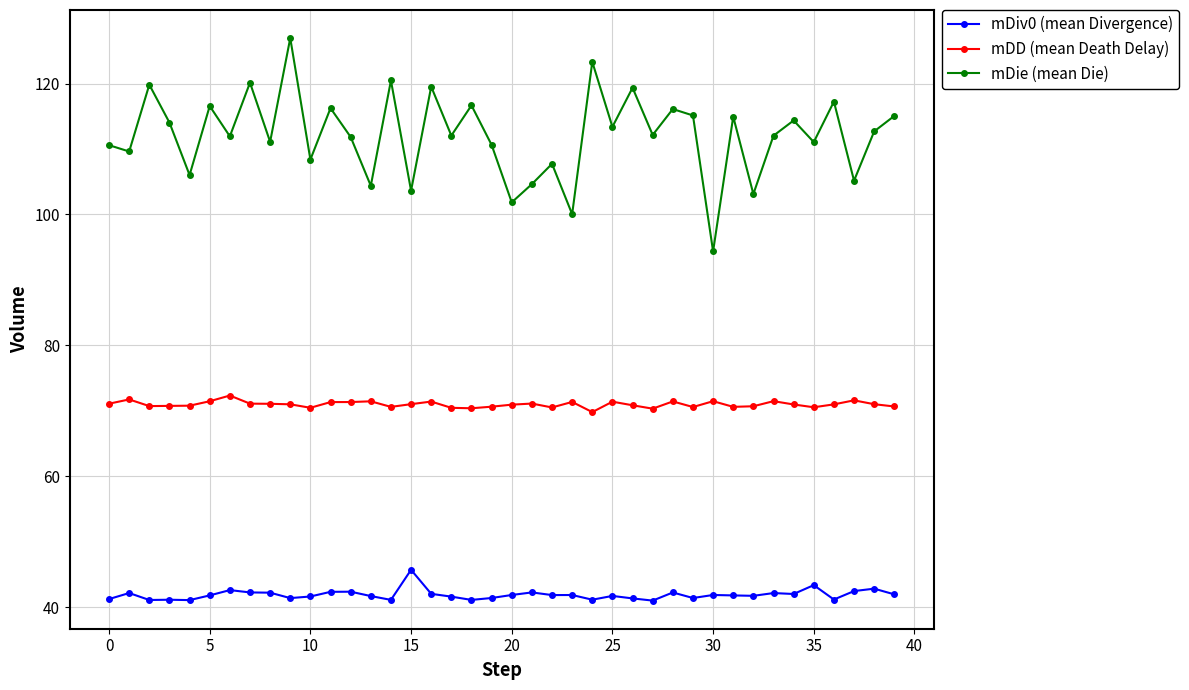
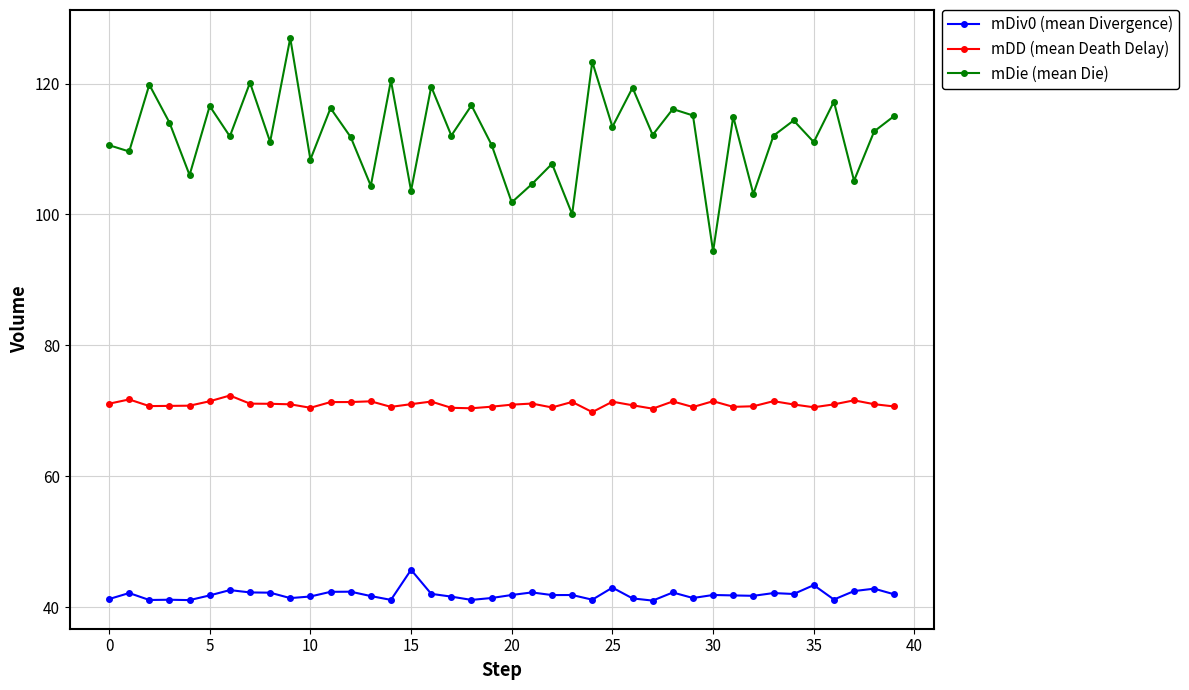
  {
    "mDiv0 (mean Divergence)": {
      "0": 41,
      "5": 42,
      "10": 42,
      "15": 46,
      "20": 42,
-     "25": 42,
+     "25": 43,
      "30": 42,
      "35": 43
    },
    "mDD (mean Death Delay)": {
      "0": 71,
      "5": 71,
      "10": 70,
      "15": 71,
      "20": 71,
      "25": 71,
      "30": 71,
      "35": 71
    },
    "mDie (mean Die)": {
      "0": 111,
      "5": 117,
      "10": 108,
      "15": 104,
      "20": 102,
      "25": 113,
      "30": 94,
      "35": 111
    }
  }
